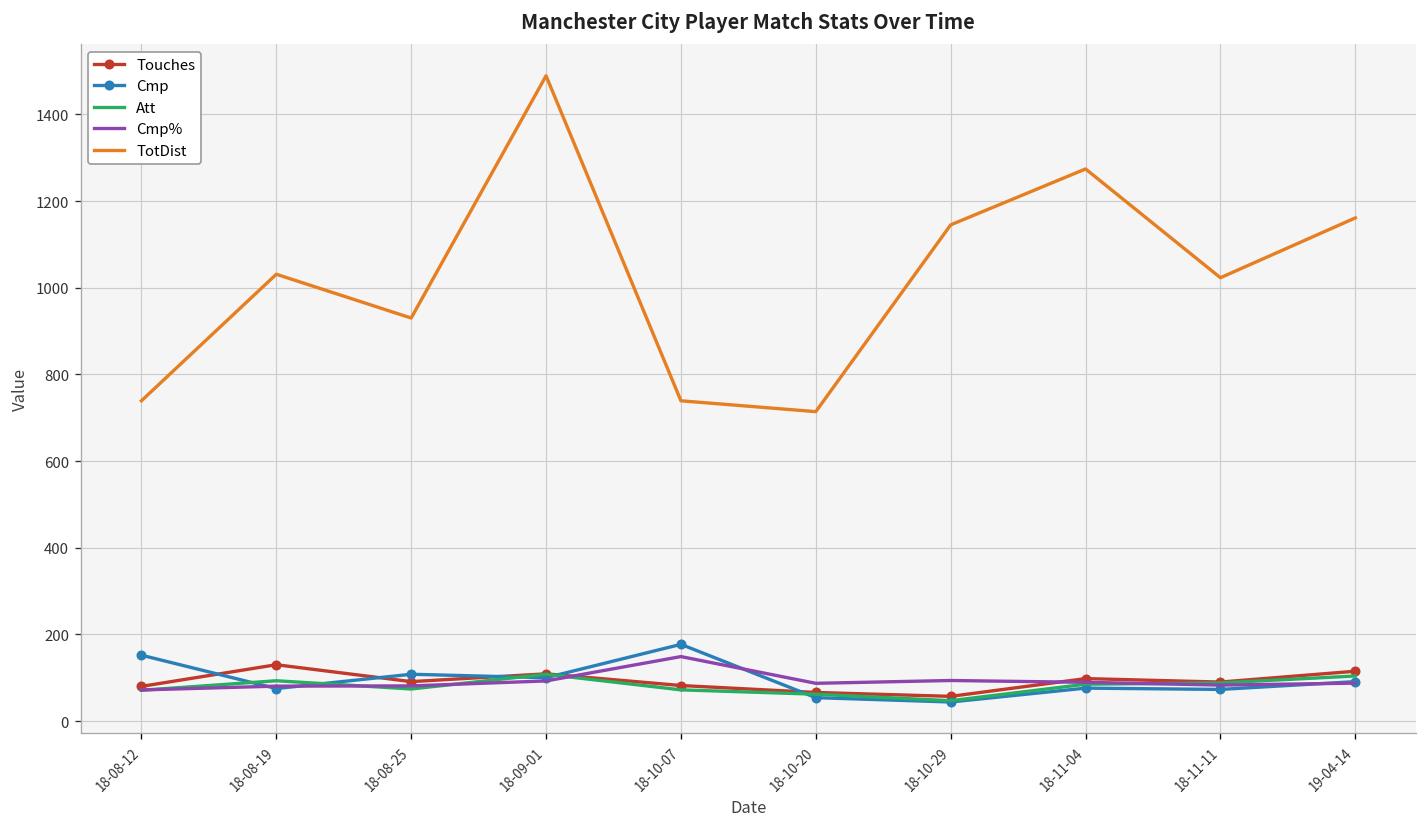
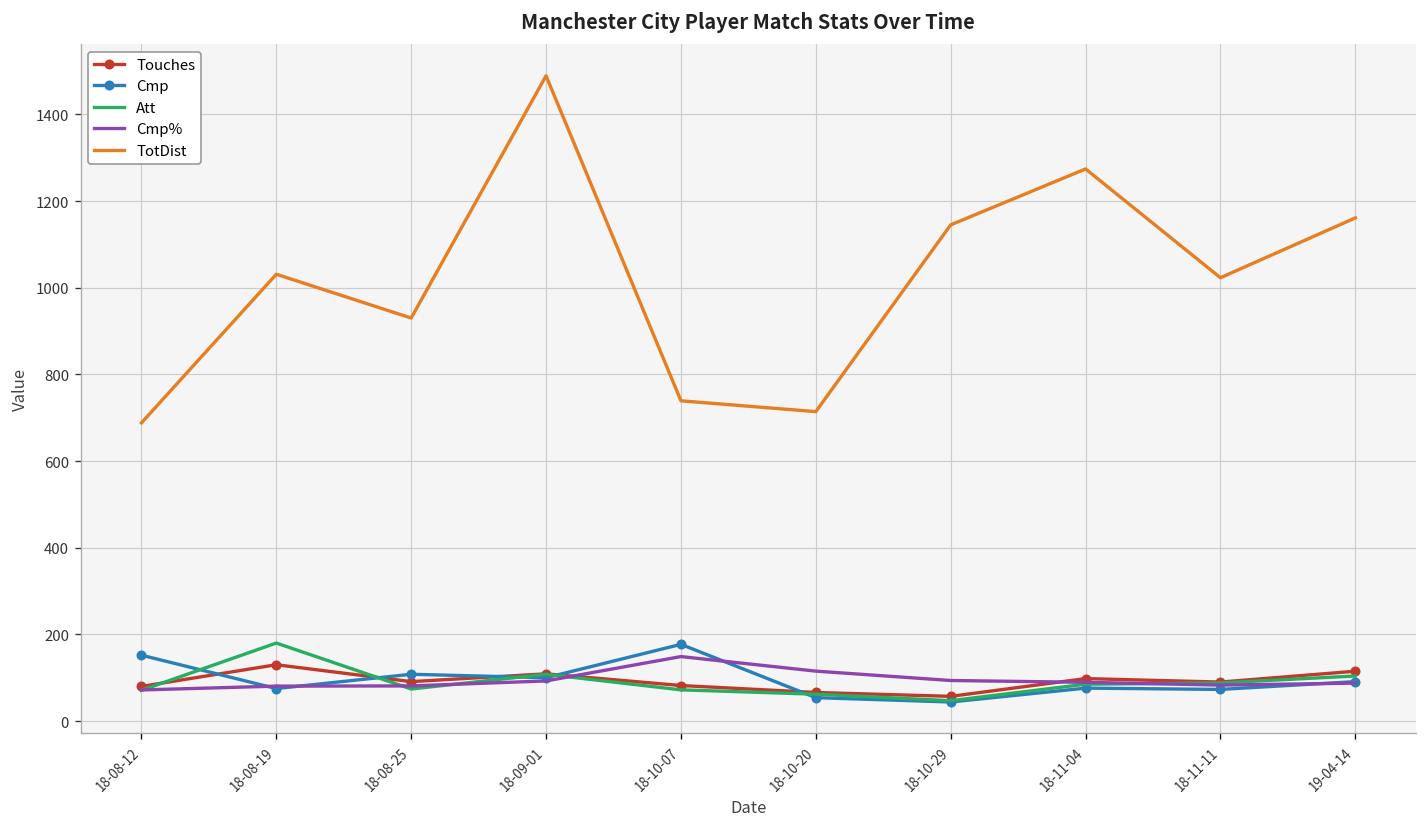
  {
    "Touches": {
      "18-08-12": 80,
      "18-08-19": 130,
      "18-08-25": 90,
      "18-10-07": 80,
      "18-10-29": 60,
      "18-11-04": 100,
      "19-04-14": 120
    },
    "Cmp": {
      "18-08-12": 150,
      "18-08-25": 110,
      "18-09-01": 100,
      "18-10-07": 180,
      "18-10-20": 50,
      "18-11-04": 80,
      "18-11-11": 70
    },
    "Att": {
-     "18-08-19": 90,
+     "18-08-19": 180,
      "18-08-25": 70,
      "18-10-07": 70,
      "19-04-14": 100
    },
    "Cmp%": {
      "18-08-25": 80,
      "18-09-01": 90,
      "18-10-07": 150,
-     "18-10-20": 90,
+     "18-10-20": 120,
      "18-10-29": 90
    },
    "TotDist": {
-     "18-08-12": 740,
+     "18-08-12": 690,
      "18-08-19": 1030,
      "18-08-25": 930,
      "18-09-01": 1490,
      "18-10-07": 740,
      "18-10-20": 710,
      "18-10-29": 1150,
      "18-11-04": 1270,
      "18-11-11": 1020,
      "19-04-14": 1160
    }
  }
